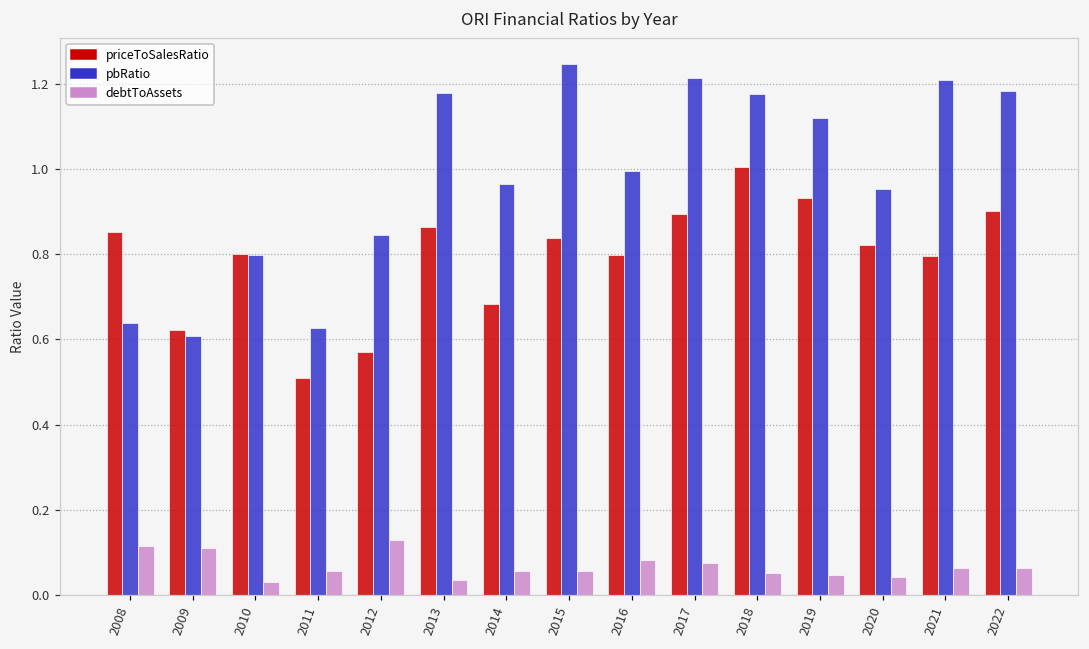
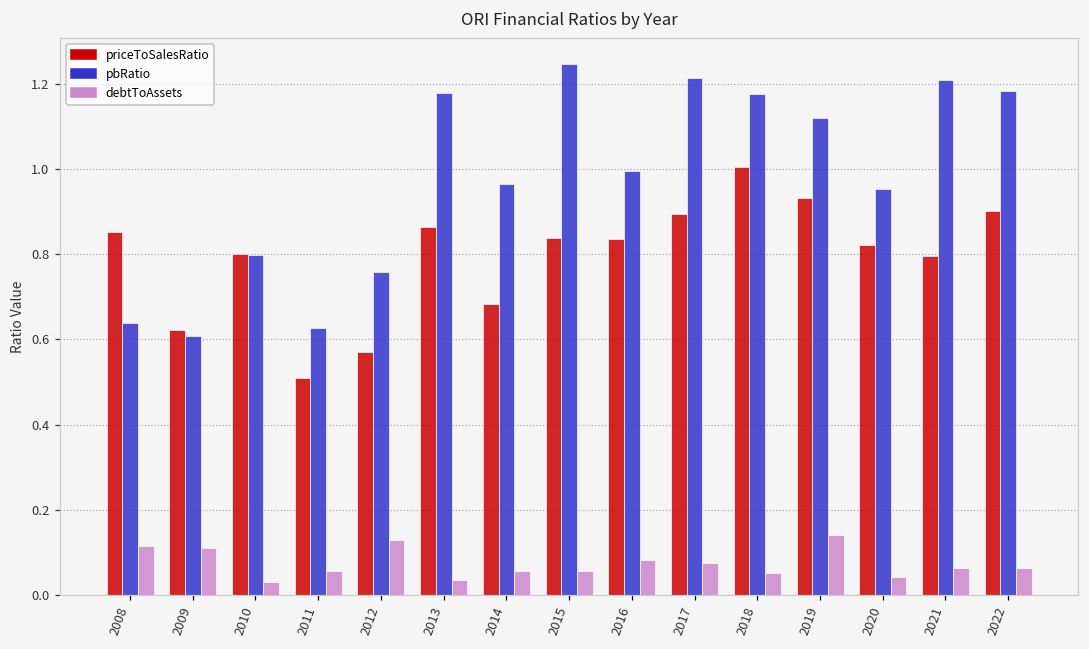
  {
    "priceToSalesRatio": {
      "2008": 0.85,
      "2009": 0.62,
      "2010": 0.80,
      "2011": 0.51,
      "2012": 0.57,
      "2013": 0.86,
      "2014": 0.68,
      "2015": 0.84,
-     "2016": 0.80,
+     "2016": 0.84,
      "2017": 0.89,
      "2018": 1.01,
      "2019": 0.93,
      "2020": 0.82,
      "2021": 0.79,
      "2022": 0.90
    },
    "pbRatio": {
      "2008": 0.64,
      "2009": 0.61,
      "2010": 0.80,
      "2011": 0.63,
-     "2012": 0.84,
+     "2012": 0.76,
      "2013": 1.18,
      "2014": 0.96,
      "2015": 1.25,
      "2016": 1.00,
      "2017": 1.21,
      "2018": 1.18,
      "2019": 1.12,
      "2020": 0.95,
      "2021": 1.21,
      "2022": 1.18
    },
    "debtToAssets": {
      "2008": 0.12,
      "2009": 0.11,
      "2010": 0.03,
      "2011": 0.06,
      "2012": 0.13,
      "2013": 0.03,
      "2014": 0.06,
      "2015": 0.06,
      "2016": 0.08,
      "2017": 0.07,
      "2018": 0.05,
-     "2019": 0.05,
+     "2019": 0.14,
      "2020": 0.04,
      "2021": 0.06,
      "2022": 0.06
    }
  }
